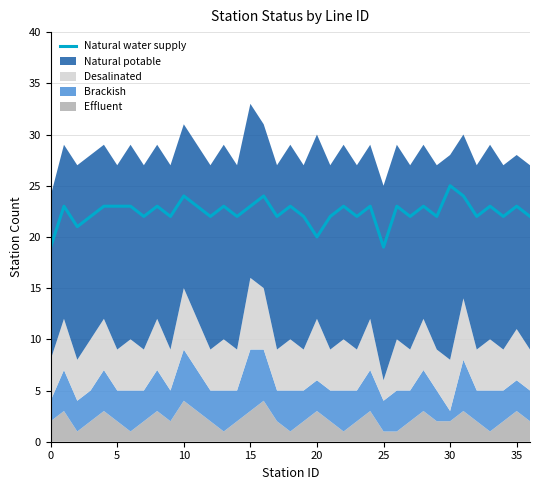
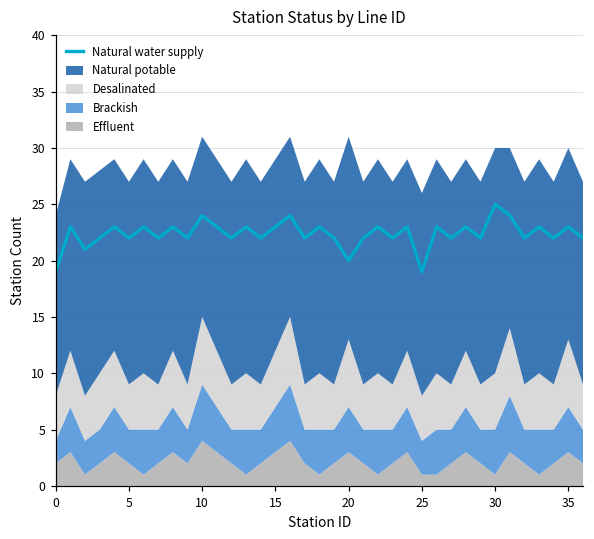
  {
    "Natural water supply": {
      "0": 19,
-     "5": 23,
+     "5": 22,
      "10": 24,
      "15": 23,
      "20": 20,
      "25": 19,
      "30": 25,
      "35": 23
    },
    "Effluent": {
      "0": 2,
      "5": 2,
      "10": 4,
      "15": 3,
      "20": 3,
      "25": 1,
-     "30": 2,
+     "30": 1,
      "35": 3
    },
    "Brackish": {
-     "15": 6,
-     "20": 3,
-     "30": 1,
-     "35": 3
+     "15": 4,
+     "20": 4,
+     "30": 4,
+     "35": 4
    },
    "Desalinated": {
-     "15": 7,
-     "25": 2,
-     "35": 5
+     "15": 5,
+     "25": 4,
+     "35": 6
    },
    "Natural potable": {
-     "25": 19
+     "25": 18
    }
  }
